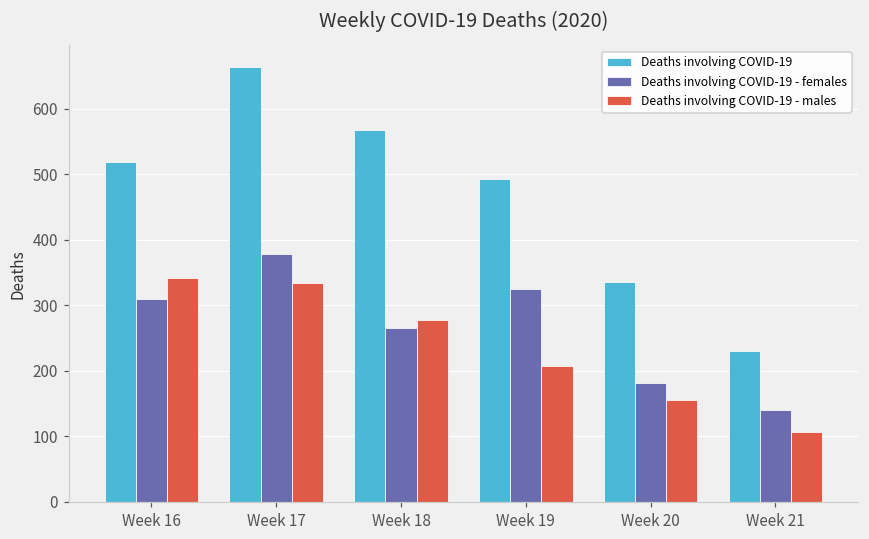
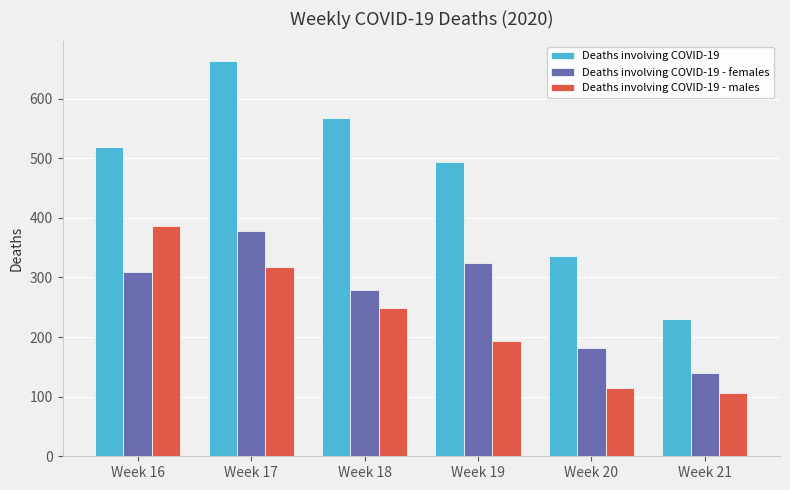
  {
    "Deaths involving COVID-19": {
      "Week 16": 520,
      "Week 17": 660,
      "Week 18": 570,
      "Week 19": 490,
      "Week 20": 340,
      "Week 21": 230
    },
    "Deaths involving COVID-19 - females": {
      "Week 16": 310,
      "Week 17": 380,
-     "Week 18": 270,
+     "Week 18": 280,
      "Week 19": 320,
      "Week 20": 180,
      "Week 21": 140
    },
    "Deaths involving COVID-19 - males": {
-     "Week 16": 340,
-     "Week 17": 330,
-     "Week 18": 280,
-     "Week 19": 210,
-     "Week 20": 160,
+     "Week 16": 390,
+     "Week 17": 320,
+     "Week 18": 250,
+     "Week 19": 190,
+     "Week 20": 110,
      "Week 21": 110
    }
  }
